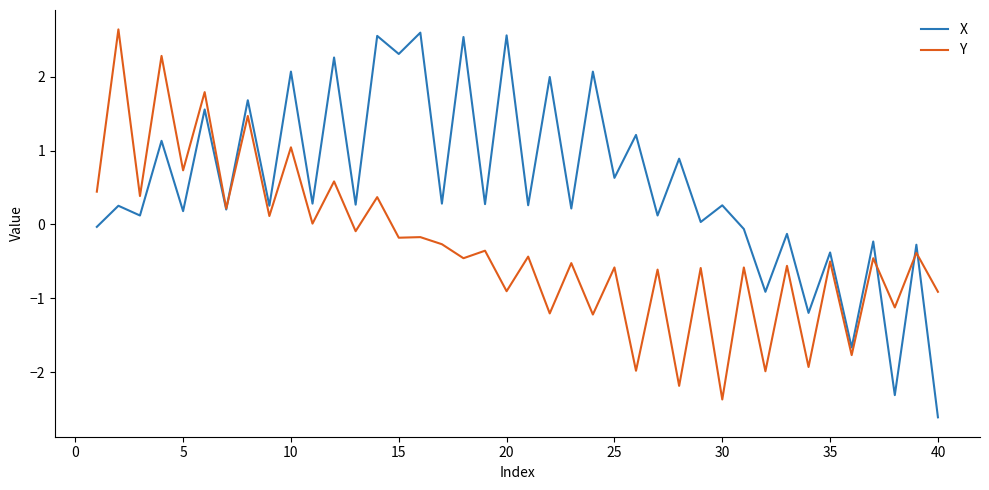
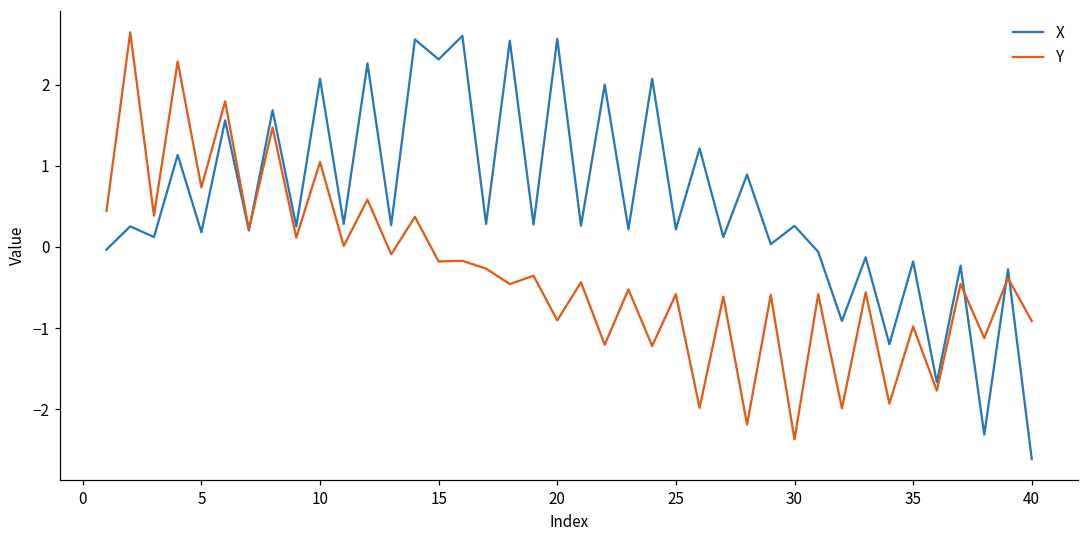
  {
    "X": {
      "5": 0.2,
      "10": 2.1,
      "15": 2.3,
      "20": 2.6,
-     "25": 0.6,
+     "25": 0.2,
      "30": 0.3,
-     "35": -0.4,
+     "35": -0.2,
      "40": -2.6
    },
    "Y": {
      "5": 0.7,
      "10": 1.0,
      "15": -0.2,
      "20": -0.9,
      "25": -0.6,
      "30": -2.4,
-     "35": -0.5,
+     "35": -1.0,
      "40": -0.9
    }
  }
